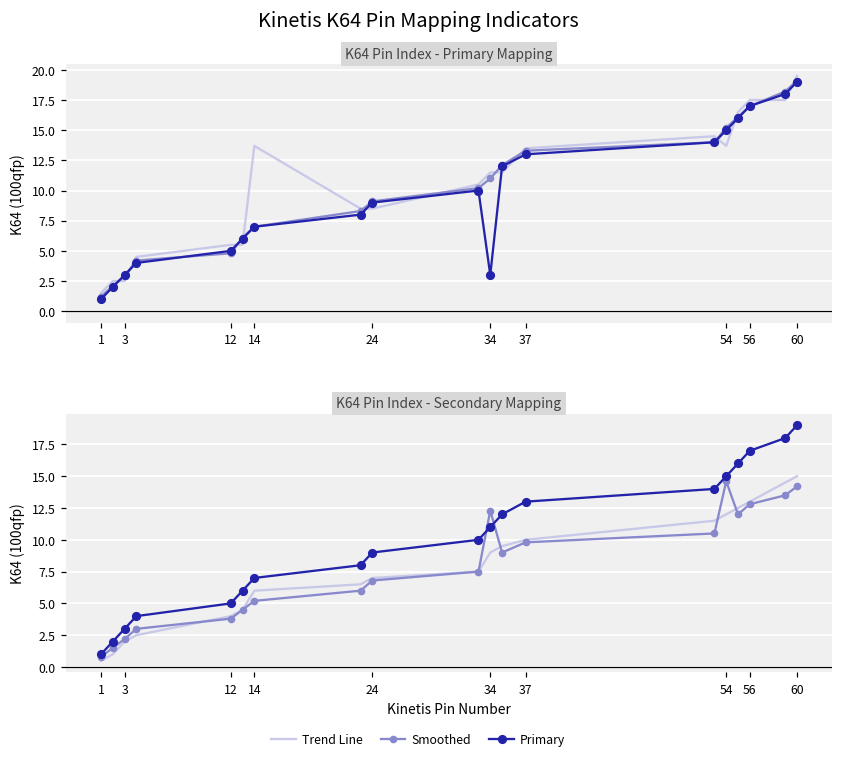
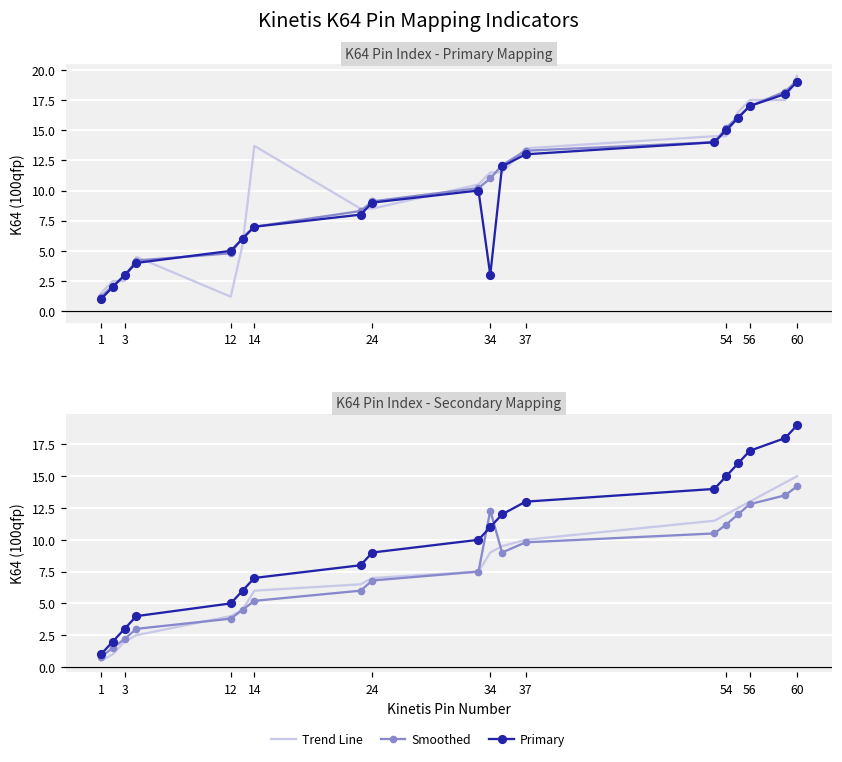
  {
    "K64 Pin Index - Primary Mapping": {
      "Trend Line": {
        "1": 1.5,
        "3": 2.5,
-       "12": 5.5,
+       "12": 1.2,
        "14": 13.7,
        "24": 8.5,
        "34": 11.5,
-       "54": 13.7,
+       "54": 14.5,
        "56": 17.5,
        "60": 19.5
      },
      "Smoothed": {
        "34": 11.0
      },
      "Primary": {
        "34": 3.0,
        "37": 13.0
      }
    },
    "K64 Pin Index - Secondary Mapping": {
      "Trend Line": {
        "1": 0.5,
        "14": 6.0,
        "34": 9.0,
        "54": 12.0,
        "60": 15.0
      },
      "Smoothed": {
        "14": 5.2,
        "34": 12.3,
-       "54": 14.6,
+       "54": 11.2,
        "60": 14.2
      },
      "Primary": {
        "3": 3.0,
        "12": 5.0,
        "14": 7.0,
        "24": 9.0,
        "34": 11.0,
        "37": 13.0,
        "54": 15.0,
        "56": 17.0,
        "60": 19.0
      }
    }
  }
